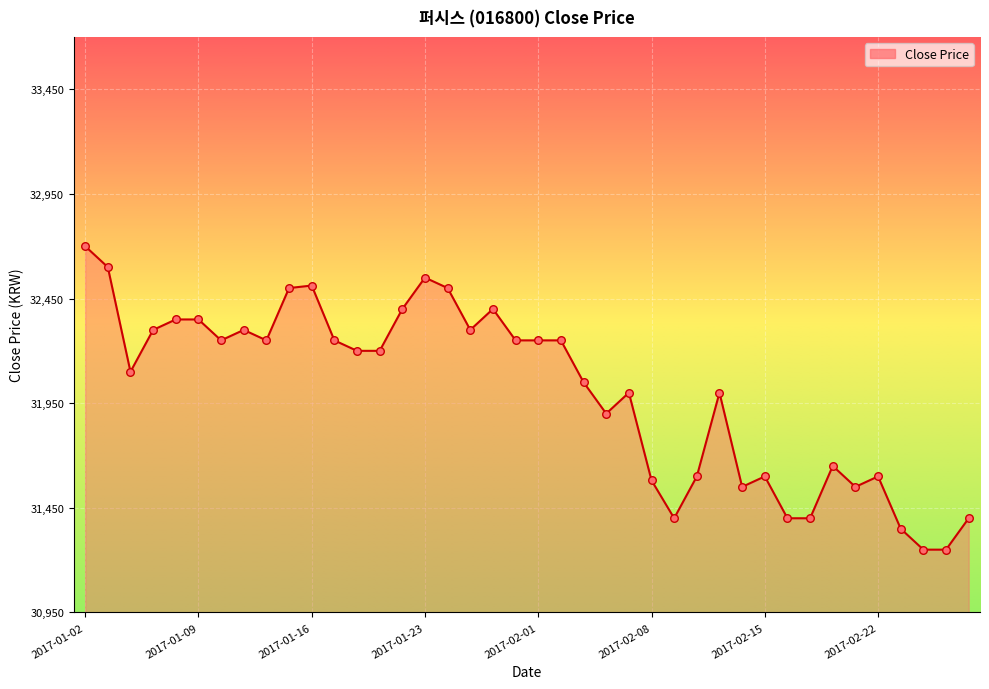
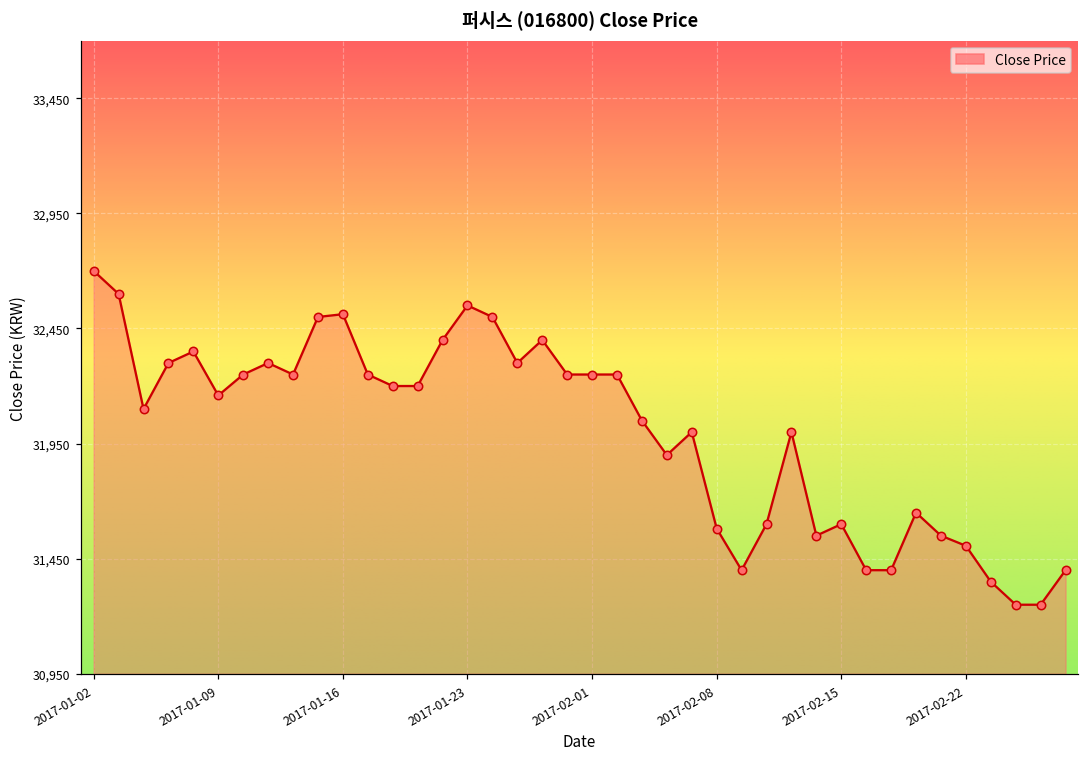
  {
    "2017-01-02": "32,700",
-   "2017-01-09": "32,350",
+   "2017-01-09": "32,160",
    "2017-01-16": "32,510",
    "2017-01-23": "32,550",
    "2017-02-01": "32,250",
    "2017-02-08": "31,580",
    "2017-02-15": "31,600",
-   "2017-02-22": "31,600"
+   "2017-02-22": "31,510"
  }
